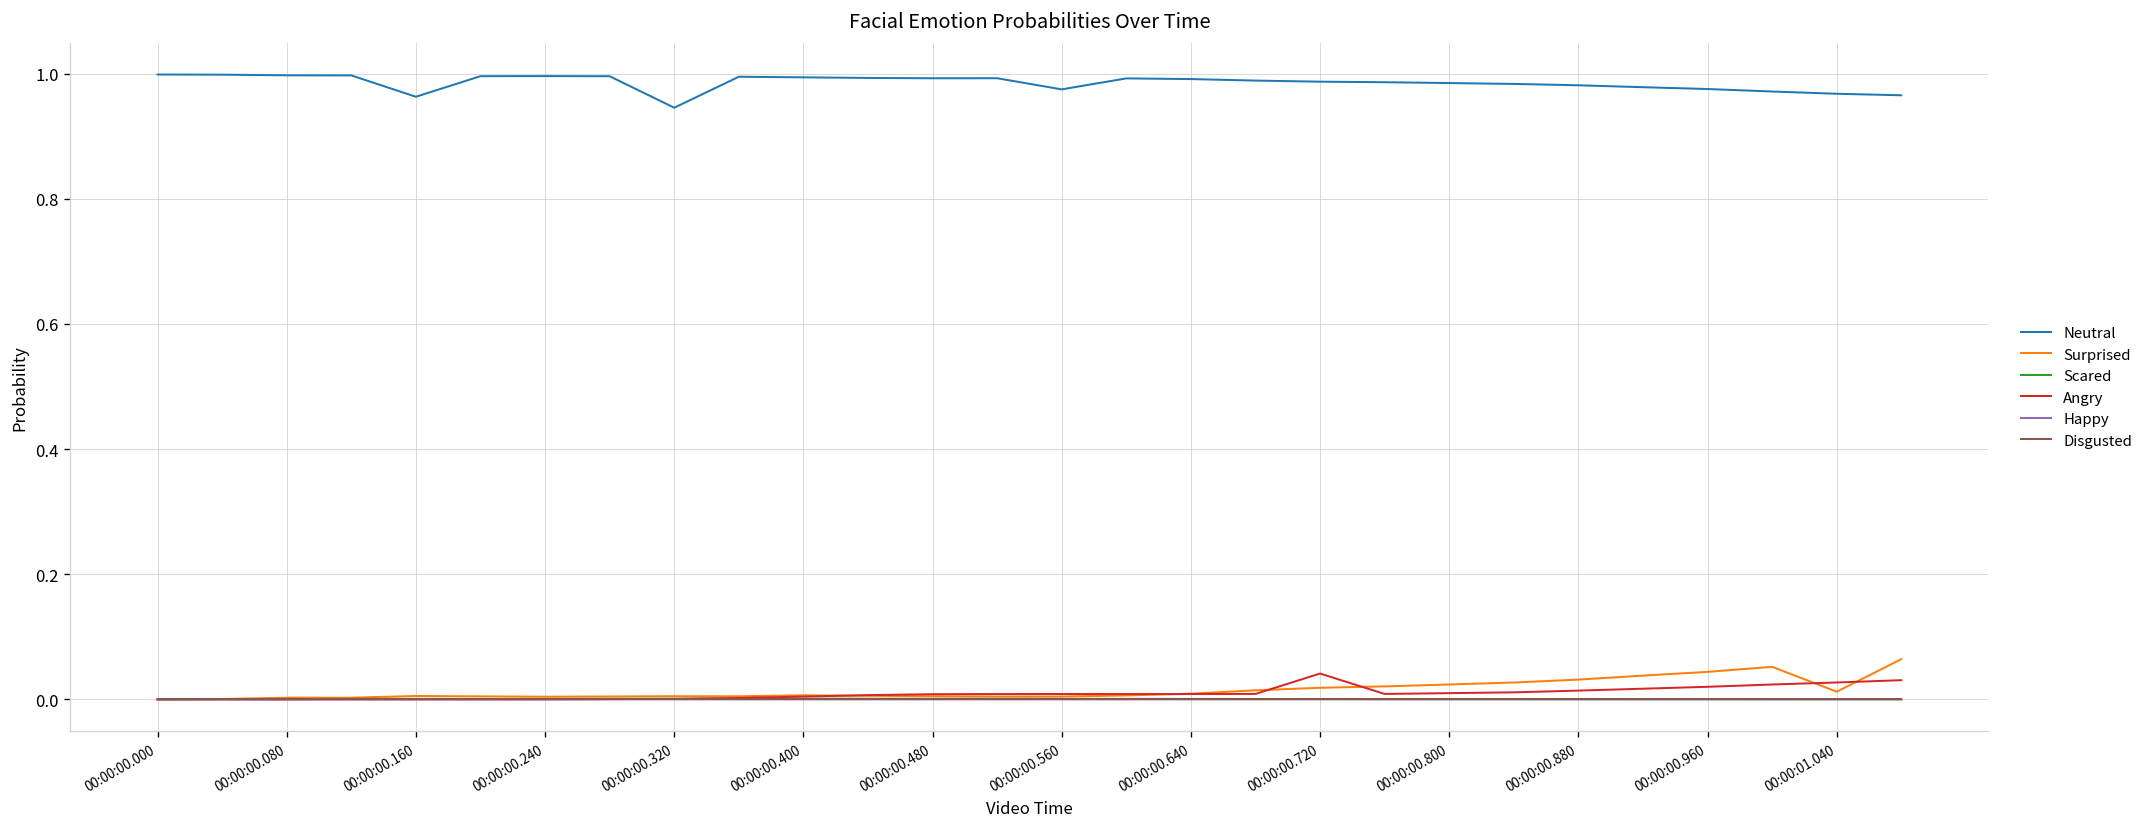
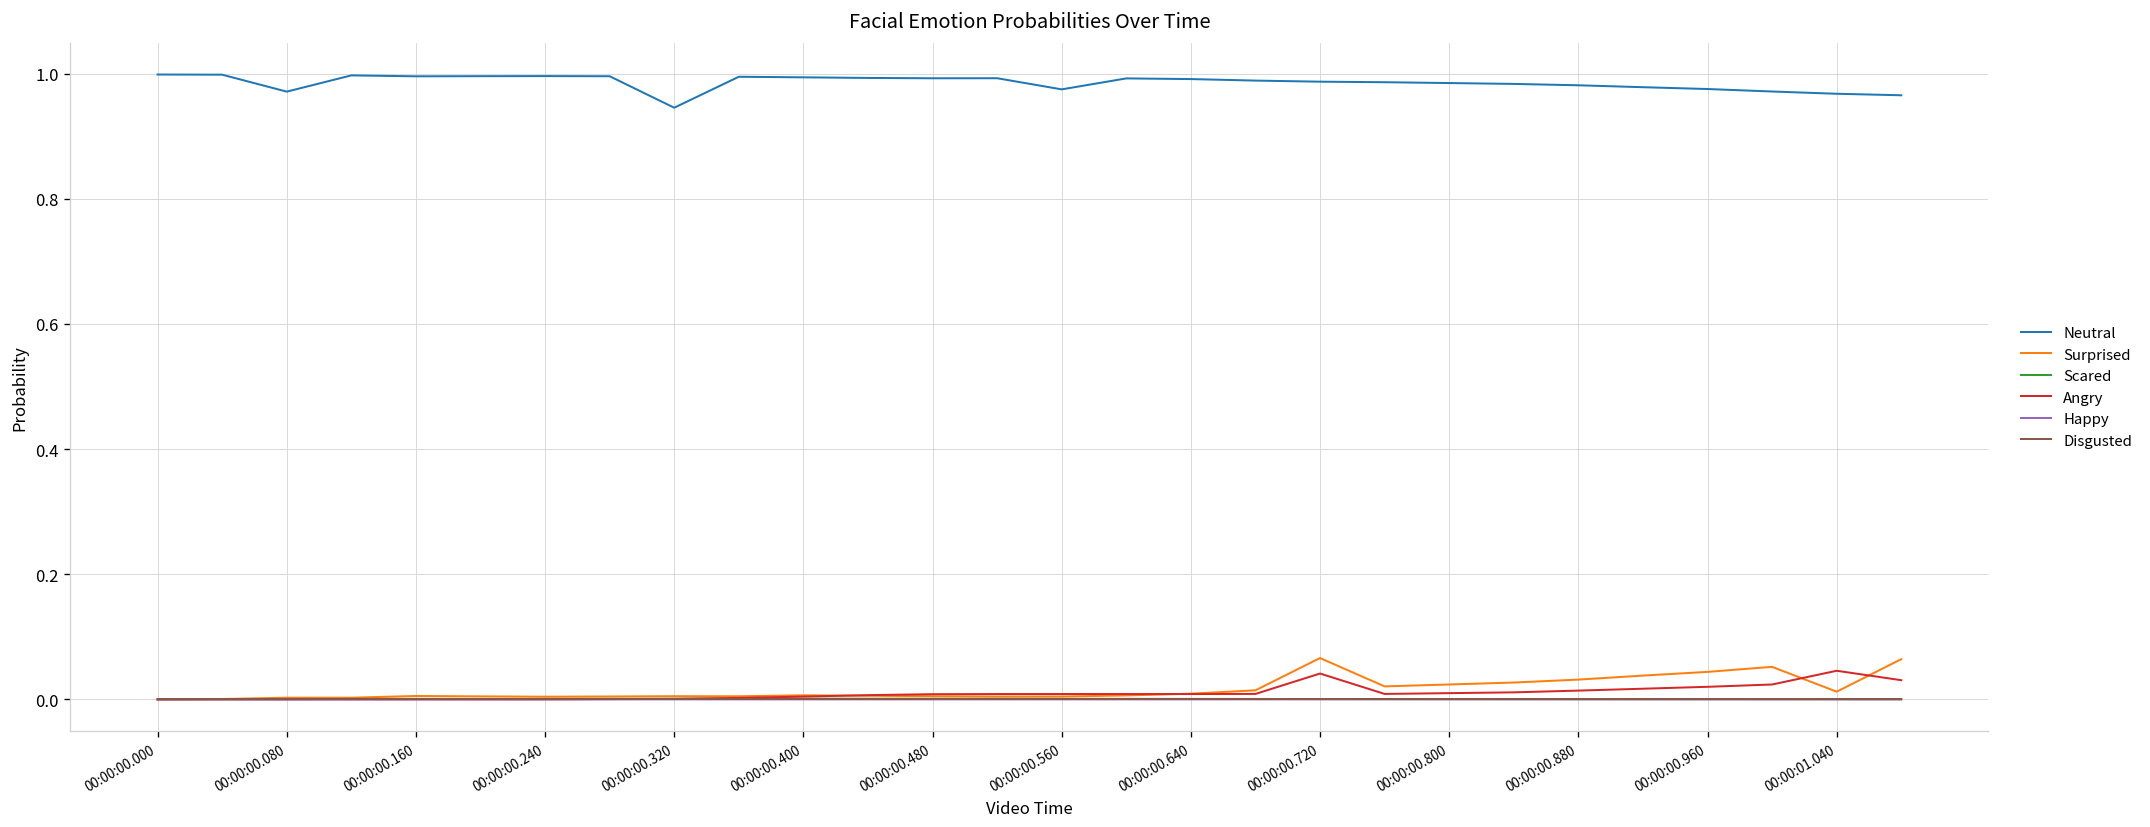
  {
    "Neutral": {
      "00:00:00.000": 1.00,
-     "00:00:00.080": 1.00,
-     "00:00:00.160": 0.96,
+     "00:00:00.080": 0.97,
+     "00:00:00.160": 1.00,
      "00:00:00.240": 1.00,
      "00:00:00.320": 0.95,
      "00:00:00.400": 0.99,
      "00:00:00.480": 0.99,
      "00:00:00.560": 0.97,
      "00:00:00.640": 0.99,
      "00:00:00.720": 0.99,
      "00:00:00.800": 0.98,
      "00:00:00.880": 0.98,
      "00:00:00.960": 0.98,
      "00:00:01.040": 0.97
    },
    "Surprised": {
-     "00:00:00.720": 0.02,
+     "00:00:00.720": 0.07,
      "00:00:00.800": 0.02,
      "00:00:00.880": 0.03,
      "00:00:00.960": 0.04,
      "00:00:01.040": 0.01
    },
    "Angry": {
      "00:00:00.720": 0.04,
      "00:00:00.800": 0.01,
      "00:00:00.880": 0.01,
      "00:00:00.960": 0.02,
-     "00:00:01.040": 0.03
+     "00:00:01.040": 0.05
    }
  }
